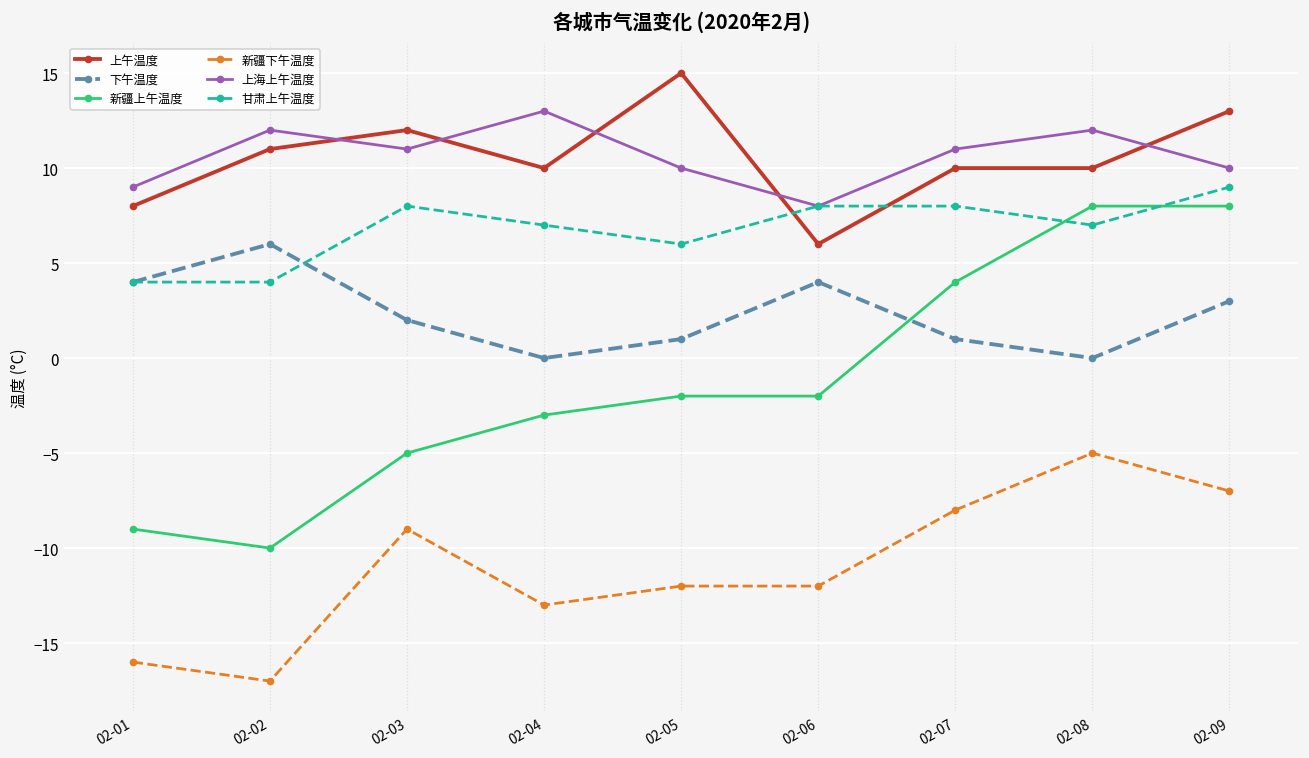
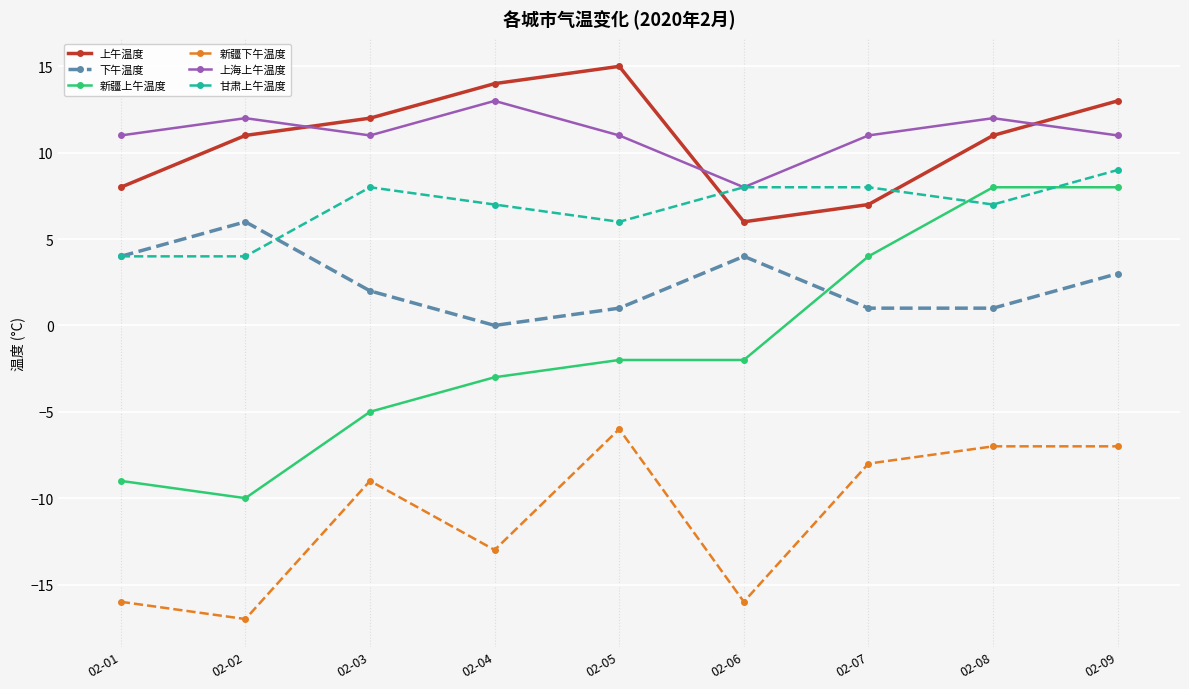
  {
    "上午温度": {
      "02-01": 8,
      "02-02": 11,
      "02-03": 12,
-     "02-04": 10,
+     "02-04": 14,
      "02-05": 15,
      "02-06": 6,
-     "02-07": 10,
-     "02-08": 10,
+     "02-07": 7,
+     "02-08": 11,
      "02-09": 13
    },
    "下午温度": {
      "02-02": 6,
      "02-03": 2,
      "02-04": 0,
      "02-05": 1,
      "02-06": 4,
      "02-07": 1,
-     "02-08": 0,
+     "02-08": 1,
      "02-09": 3
    },
    "新疆下午温度": {
      "02-01": -16,
      "02-02": -17,
      "02-03": -9,
      "02-04": -13,
-     "02-05": -12,
-     "02-06": -12,
+     "02-05": -6,
+     "02-06": -16,
      "02-07": -8,
-     "02-08": -5,
+     "02-08": -7,
      "02-09": -7
    },
    "上海上午温度": {
-     "02-01": 9,
+     "02-01": 11,
      "02-02": 12,
      "02-03": 11,
      "02-04": 13,
-     "02-05": 10,
+     "02-05": 11,
      "02-07": 11,
      "02-08": 12,
-     "02-09": 10
+     "02-09": 11
    }
  }
